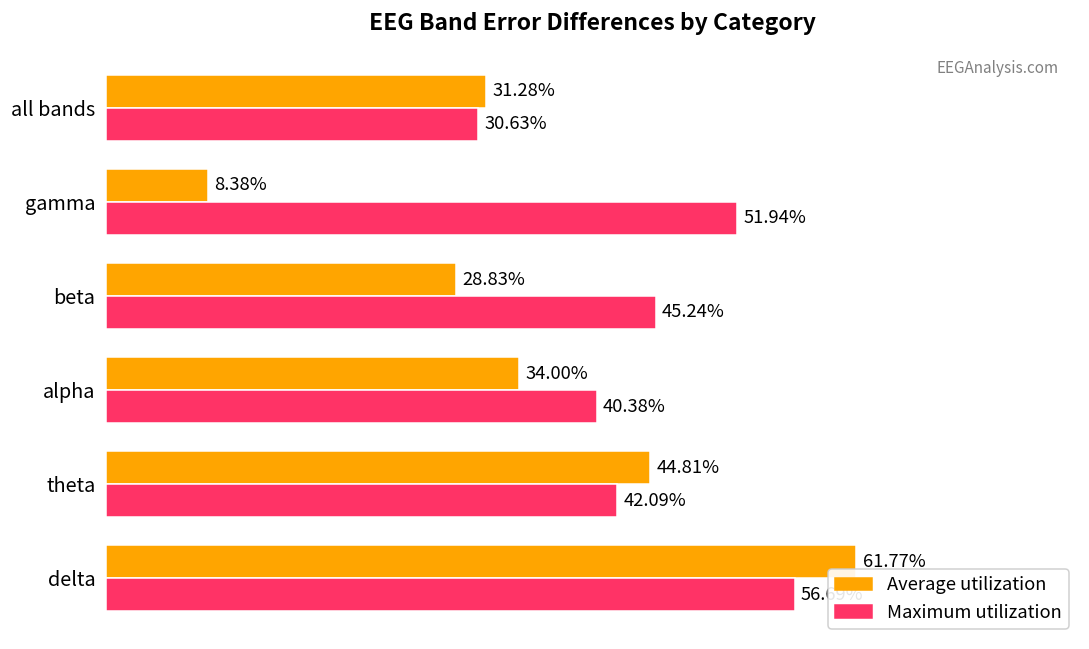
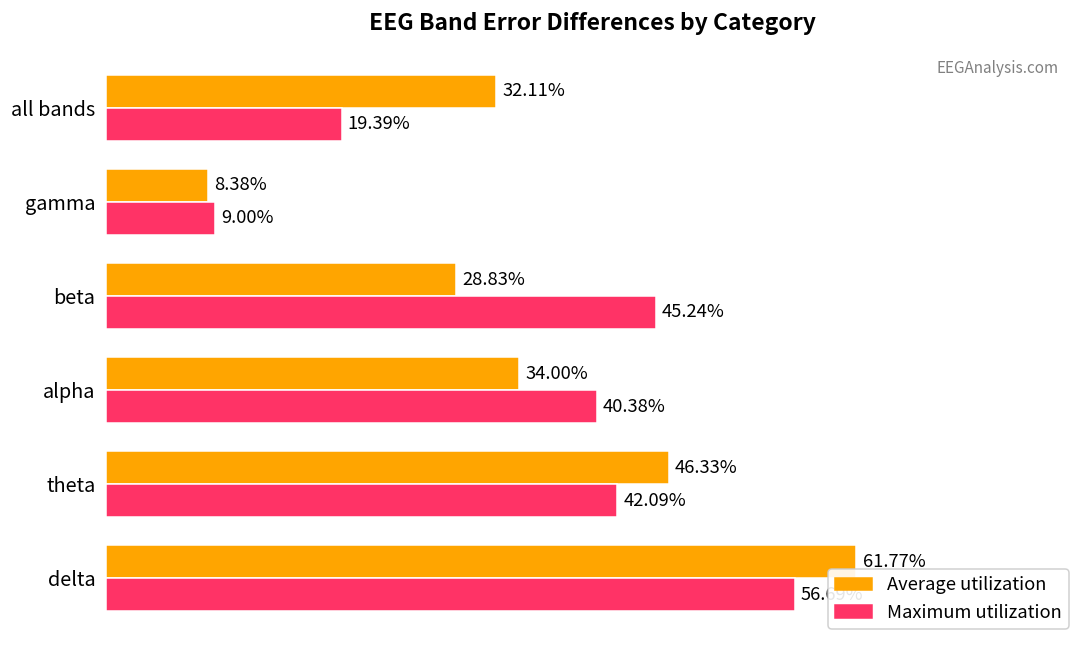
  {
    "Average utilization": {
-     "all bands": "31.28%",
+     "all bands": "32.11%",
      "gamma": "8.38%",
      "beta": "28.83%",
      "alpha": "34.00%",
-     "theta": "44.81%"
+     "theta": "46.33%"
    },
    "Maximum utilization": {
-     "all bands": "30.63%",
-     "gamma": "51.94%",
+     "all bands": "19.39%",
+     "gamma": "9.00%",
      "beta": "45.24%",
      "alpha": "40.38%",
      "theta": "42.09%"
    }
  }
